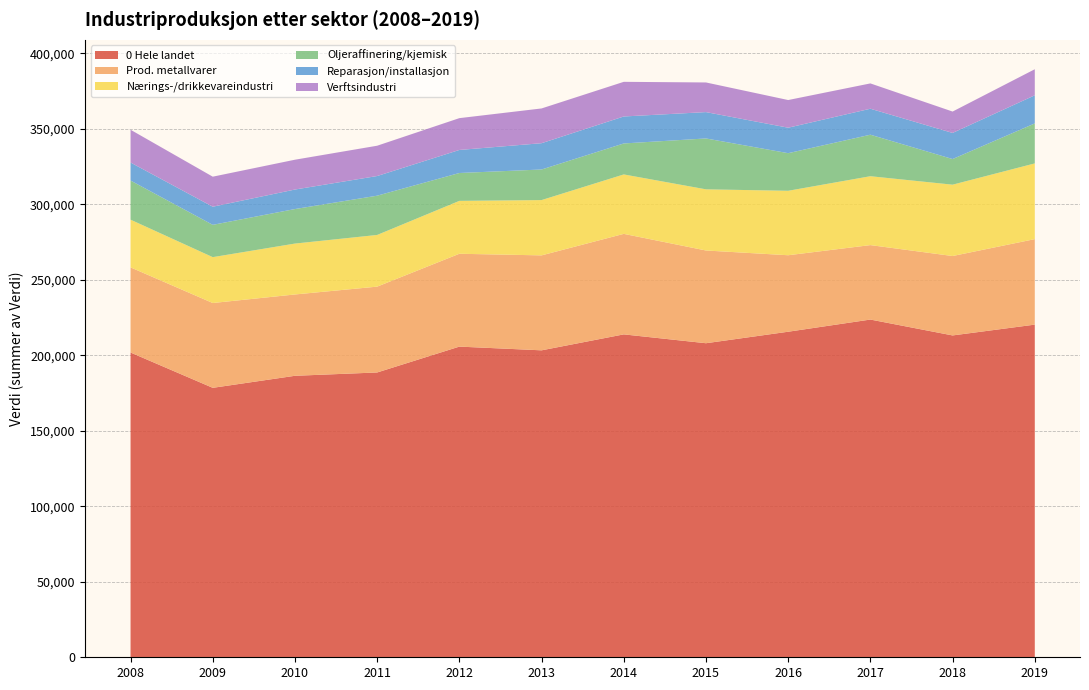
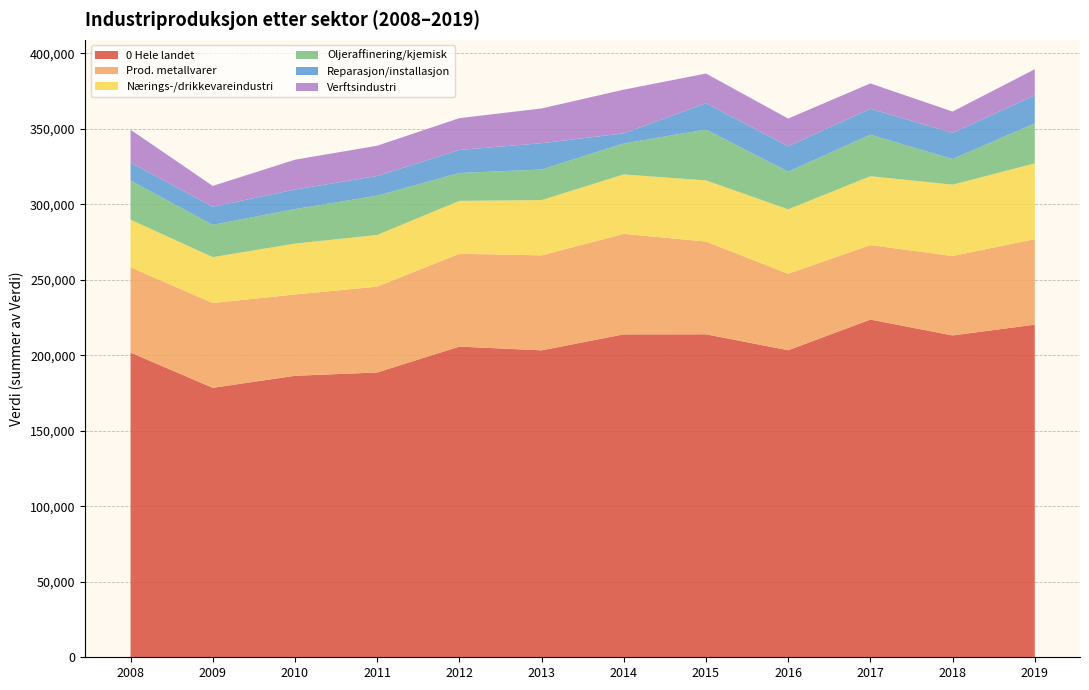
  {
    "0 Hele landet": {
      "2008": "202,000",
      "2009": "178,000",
      "2010": "186,000",
      "2011": "189,000",
      "2012": "206,000",
      "2013": "203,000",
      "2014": "214,000",
-     "2015": "208,000",
-     "2016": "216,000",
+     "2015": "214,000",
+     "2016": "203,000",
      "2017": "224,000",
      "2018": "213,000",
      "2019": "220,000"
    },
    "Oljeraffinering/kjemisk": {
      "2008": "26,000",
      "2009": "21,000",
      "2010": "23,000",
      "2011": "26,000",
      "2012": "18,000",
      "2013": "20,000",
      "2014": "21,000",
      "2015": "34,000",
      "2016": "25,000",
      "2017": "27,000",
      "2018": "17,000",
      "2019": "26,000"
    },
    "Reparasjon/installasjon": {
      "2008": "12,000",
      "2009": "12,000",
      "2010": "13,000",
      "2011": "13,000",
      "2012": "15,000",
      "2013": "17,000",
-     "2014": "18,000",
+     "2014": "7,000",
      "2015": "17,000",
      "2016": "17,000",
      "2017": "17,000",
      "2018": "17,000",
      "2019": "19,000"
    },
    "Verftsindustri": {
      "2008": "22,000",
-     "2009": "20,000",
+     "2009": "14,000",
      "2010": "20,000",
      "2011": "20,000",
      "2012": "21,000",
      "2013": "23,000",
-     "2014": "23,000",
+     "2014": "29,000",
      "2015": "20,000",
      "2016": "18,000",
      "2017": "17,000",
      "2018": "14,000",
      "2019": "17,000"
    }
  }
